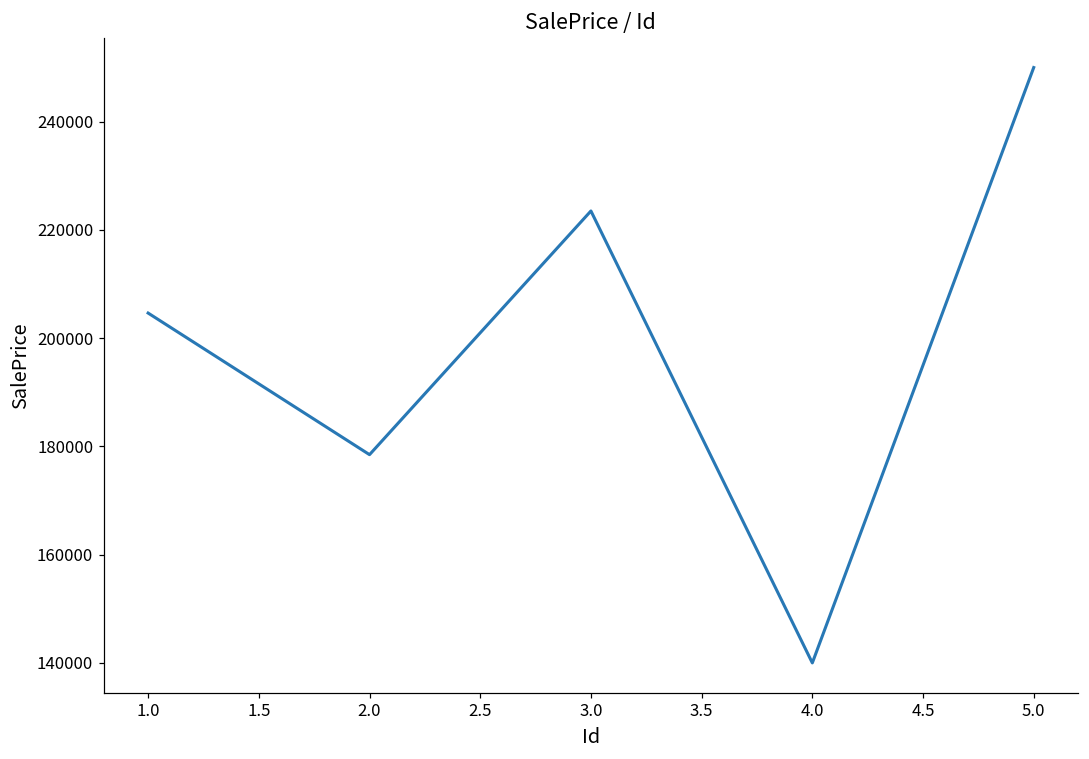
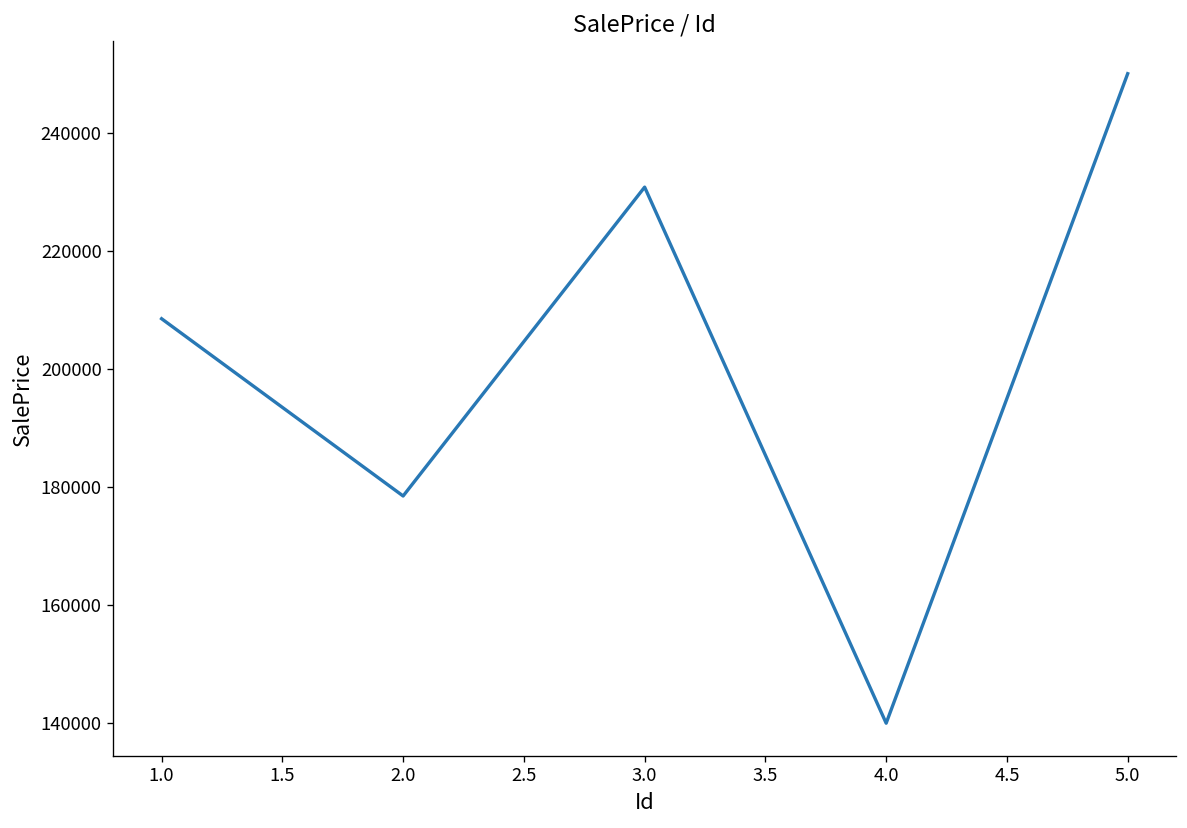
  {
-   "1.0": 205000,
+   "1.0": 209000,
    "2.0": 178000,
-   "3.0": 224000,
+   "3.0": 231000,
    "4.0": 140000,
    "5.0": 250000
  }
